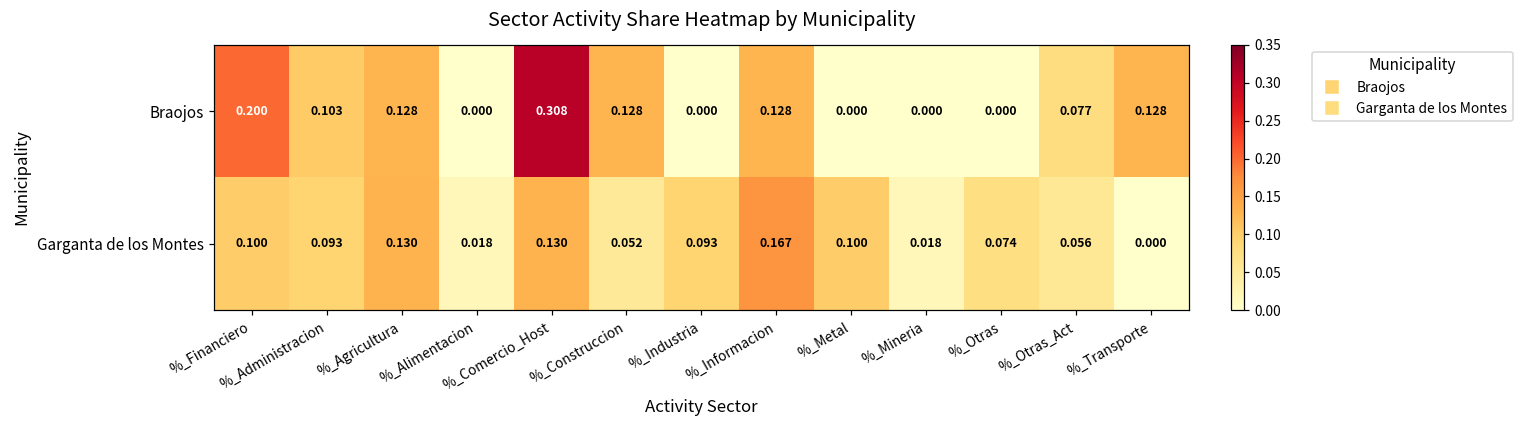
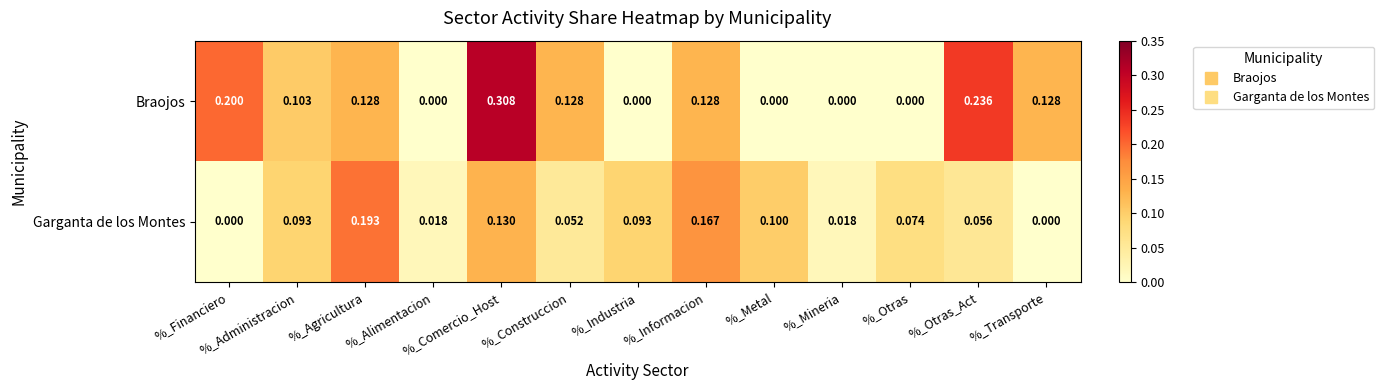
  {
    "Braojos": {
      "%_Financiero": 0.200,
      "%_Administracion": 0.103,
      "%_Agricultura": 0.128,
      "%_Alimentacion": 0.000,
      "%_Comercio_Host": 0.308,
      "%_Construccion": 0.128,
      "%_Industria": 0.000,
      "%_Informacion": 0.128,
      "%_Metal": 0.000,
      "%_Mineria": 0.000,
      "%_Otras": 0.000,
-     "%_Otras_Act": 0.077,
+     "%_Otras_Act": 0.236,
      "%_Transporte": 0.128
    },
    "Garganta de los Montes": {
-     "%_Financiero": 0.100,
+     "%_Financiero": 0.000,
      "%_Administracion": 0.093,
-     "%_Agricultura": 0.130,
+     "%_Agricultura": 0.193,
      "%_Alimentacion": 0.018,
      "%_Comercio_Host": 0.130,
      "%_Construccion": 0.052,
      "%_Industria": 0.093,
      "%_Informacion": 0.167,
      "%_Metal": 0.100,
      "%_Mineria": 0.018,
      "%_Otras": 0.074,
      "%_Otras_Act": 0.056,
      "%_Transporte": 0.000
    }
  }
